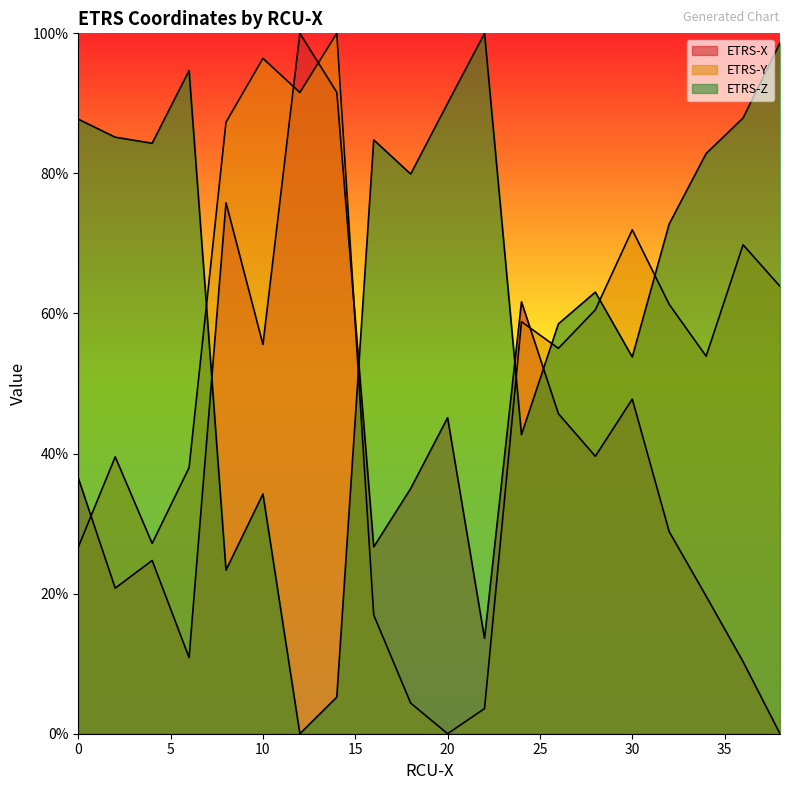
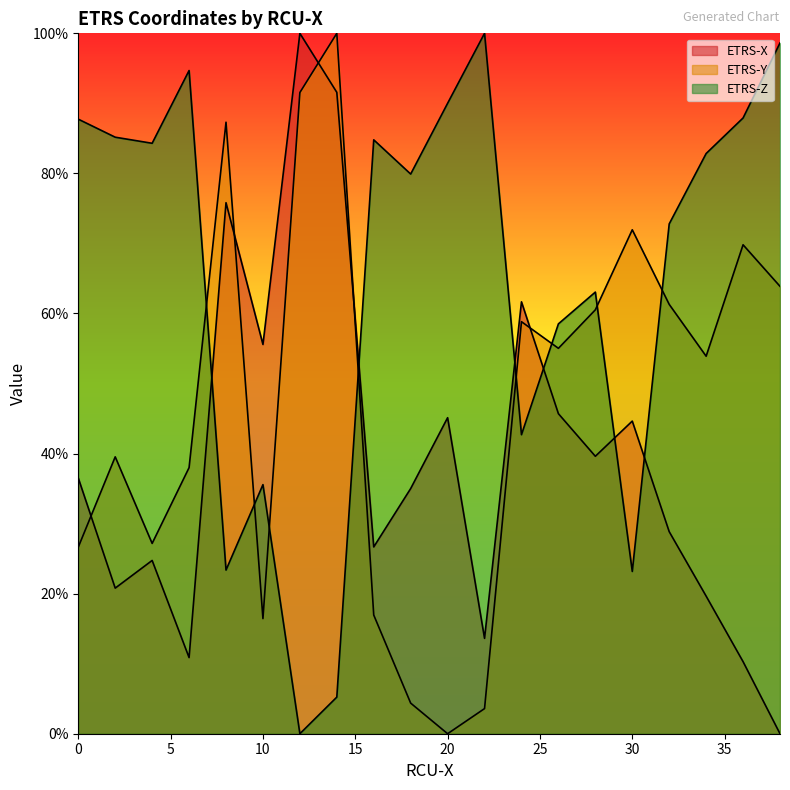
  {
    "ETRS-X": {
      "0": "37%",
      "10": "56%",
      "20": "45%",
-     "30": "48%"
+     "30": "45%"
    },
    "ETRS-Y": {
      "0": "27%",
-     "10": "96%",
+     "10": "16%",
      "20": "0%",
      "30": "72%"
    },
    "ETRS-Z": {
      "0": "88%",
-     "10": "34%",
+     "10": "36%",
      "20": "90%",
-     "30": "54%"
+     "30": "23%"
    }
  }
